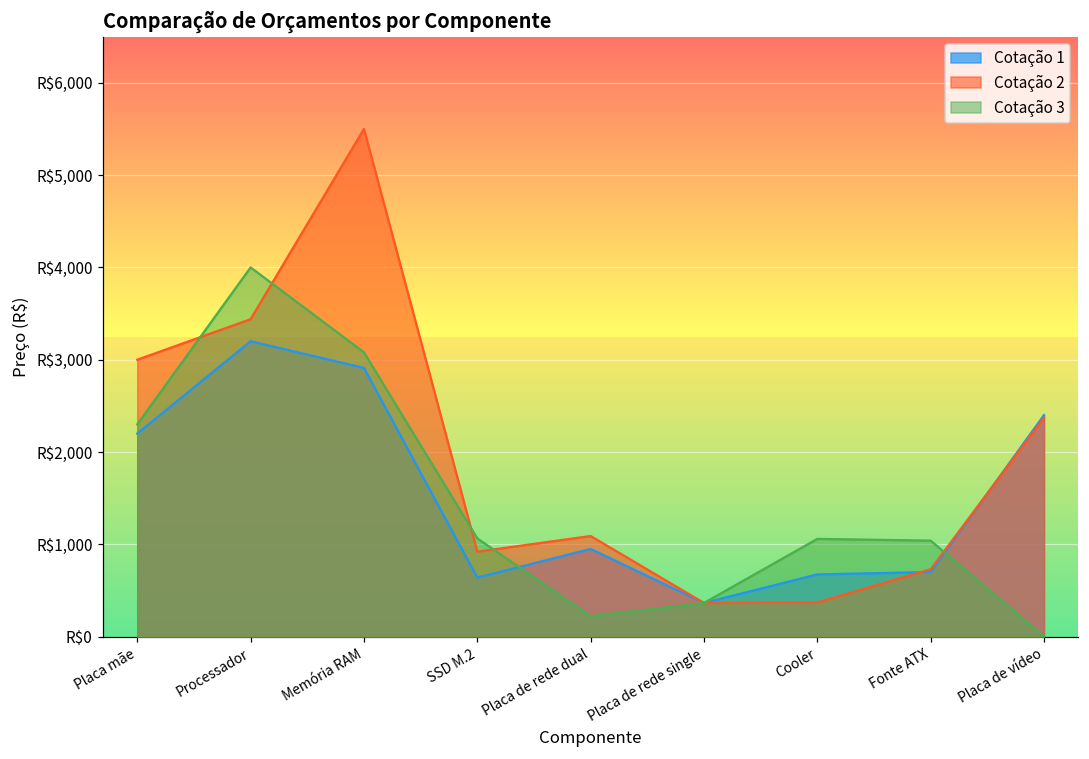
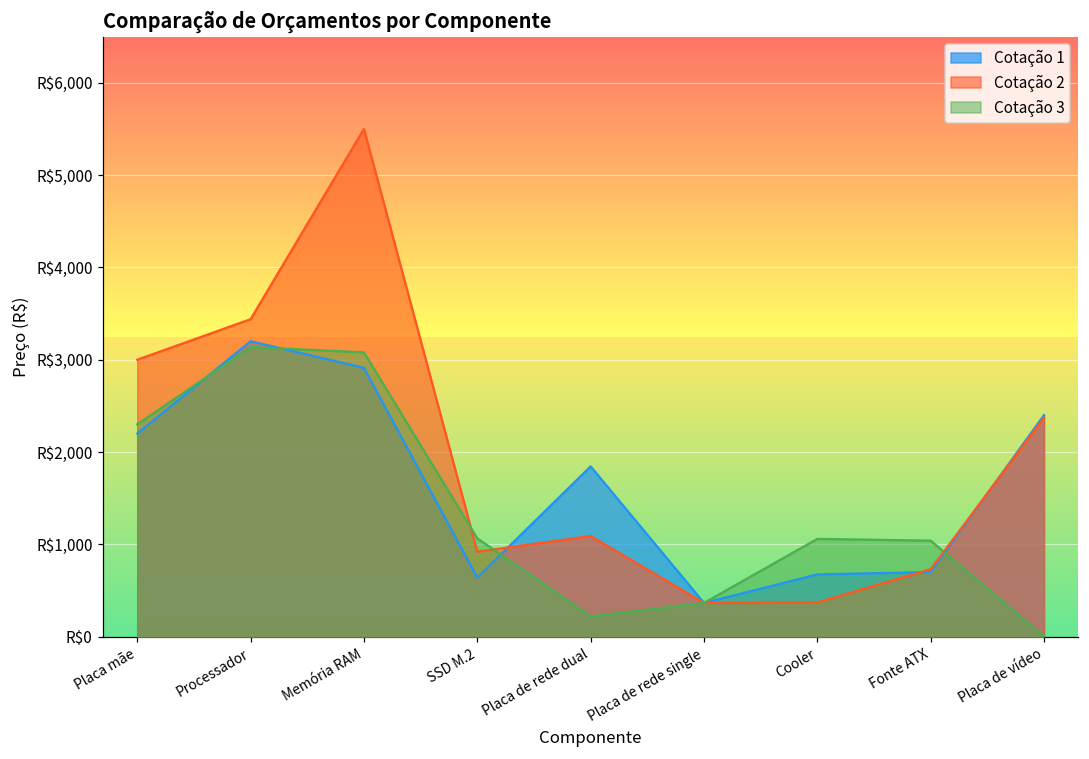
  {
    "Cotação 1": {
      "Placa mãe": "R$2,200",
      "Processador": "R$3,200",
      "Memória RAM": "R$2,900",
      "SSD M.2": "R$600",
-     "Placa de rede dual": "R$1,000",
+     "Placa de rede dual": "R$1,800",
      "Cooler": "R$700"
    },
    "Cotação 2": {
      "Placa mãe": "R$3,000",
      "Processador": "R$3,400",
      "Memória RAM": "R$5,500",
      "SSD M.2": "R$900",
      "Placa de rede dual": "R$1,100",
      "Cooler": "R$400"
    },
    "Cotação 3": {
      "Placa mãe": "R$2,300",
-     "Processador": "R$4,000",
+     "Processador": "R$3,100",
      "Memória RAM": "R$3,100",
      "SSD M.2": "R$1,100",
      "Placa de rede dual": "R$200",
      "Cooler": "R$1,100",
      "Fonte ATX": "R$1,000",
      "Placa de vídeo": "R$0"
    }
  }
